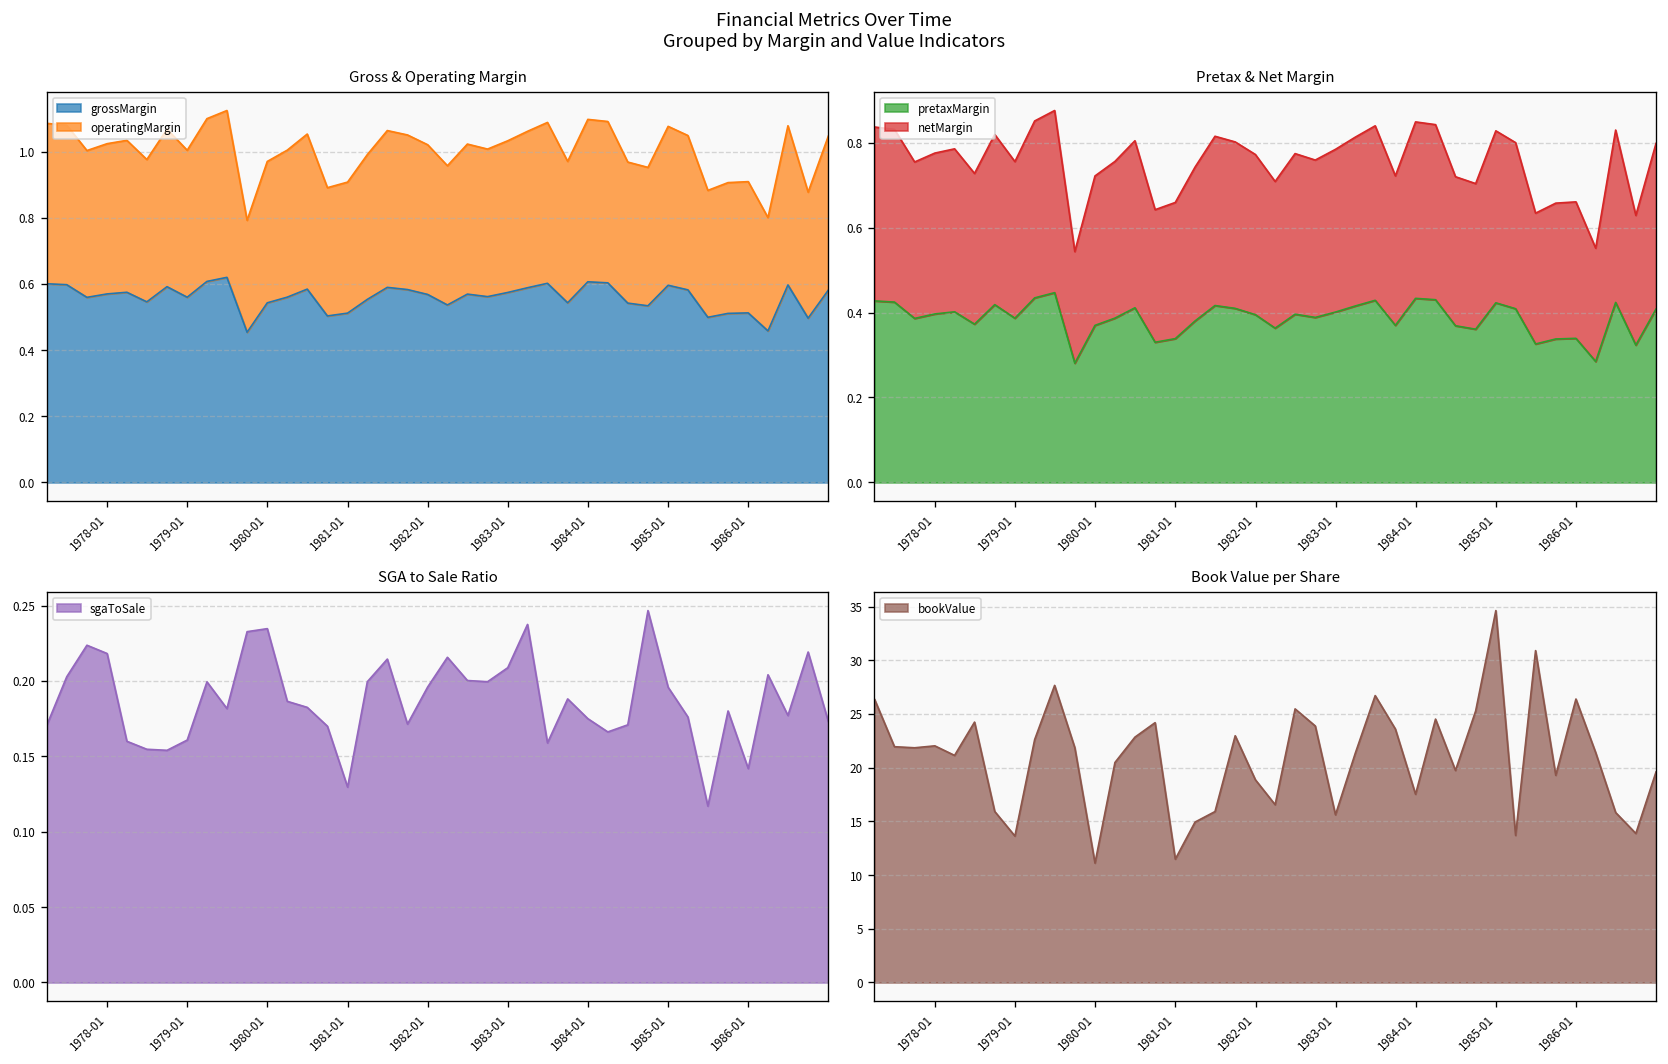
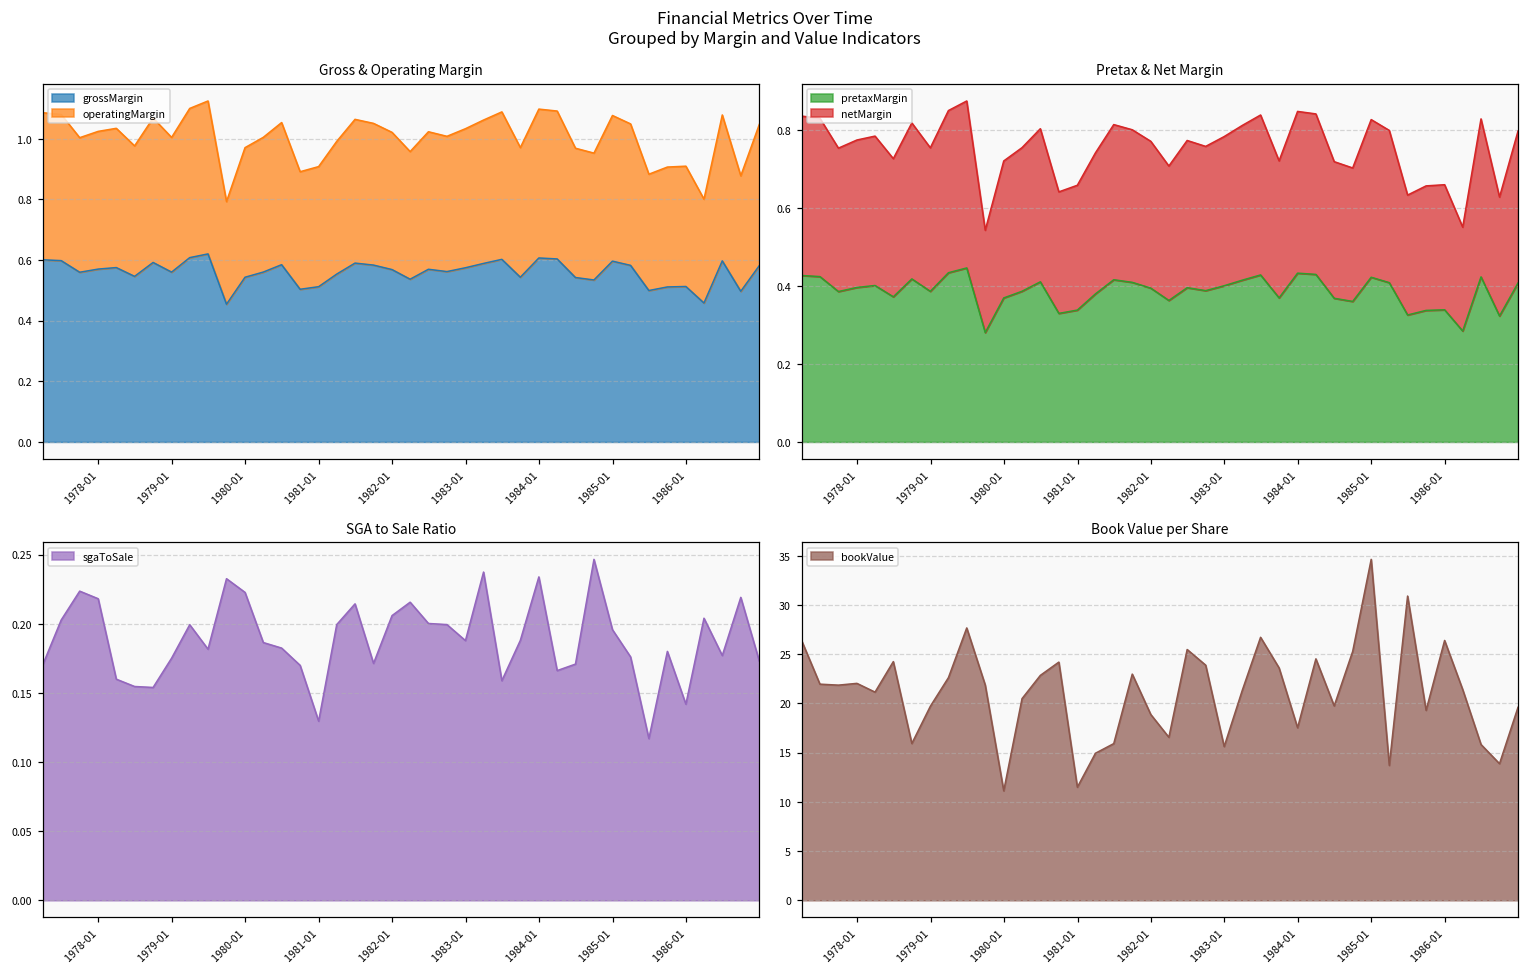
  {
    "Gross & Operating Margin": {
      "grossMargin": {
        "1978-01": 0.57,
        "1979-01": 0.56,
        "1980-01": 0.54,
        "1981-01": 0.51,
        "1982-01": 0.57,
        "1983-01": 0.57,
        "1984-01": 0.61,
        "1985-01": 0.60,
        "1986-01": 0.51
      }
    },
    "Pretax & Net Margin": {
      "pretaxMargin": {
        "1978-01": 0.40,
        "1979-01": 0.39,
        "1980-01": 0.37,
        "1981-01": 0.34,
        "1982-01": 0.39,
        "1983-01": 0.40,
        "1984-01": 0.43,
        "1985-01": 0.42,
        "1986-01": 0.34
      }
    },
    "SGA to Sale Ratio": {
      "1978-01": 0.218,
-     "1979-01": 0.161,
-     "1980-01": 0.235,
+     "1979-01": 0.175,
+     "1980-01": 0.223,
      "1981-01": 0.130,
-     "1982-01": 0.196,
-     "1983-01": 0.209,
-     "1984-01": 0.175,
+     "1982-01": 0.206,
+     "1983-01": 0.188,
+     "1984-01": 0.234,
      "1985-01": 0.196,
      "1986-01": 0.142
    },
    "Book Value per Share": {
      "1978-01": 22,
-     "1979-01": 14,
+     "1979-01": 20,
      "1980-01": 11,
      "1981-01": 11,
      "1982-01": 19,
      "1983-01": 16,
      "1984-01": 18,
      "1985-01": 35,
      "1986-01": 26
    }
  }
